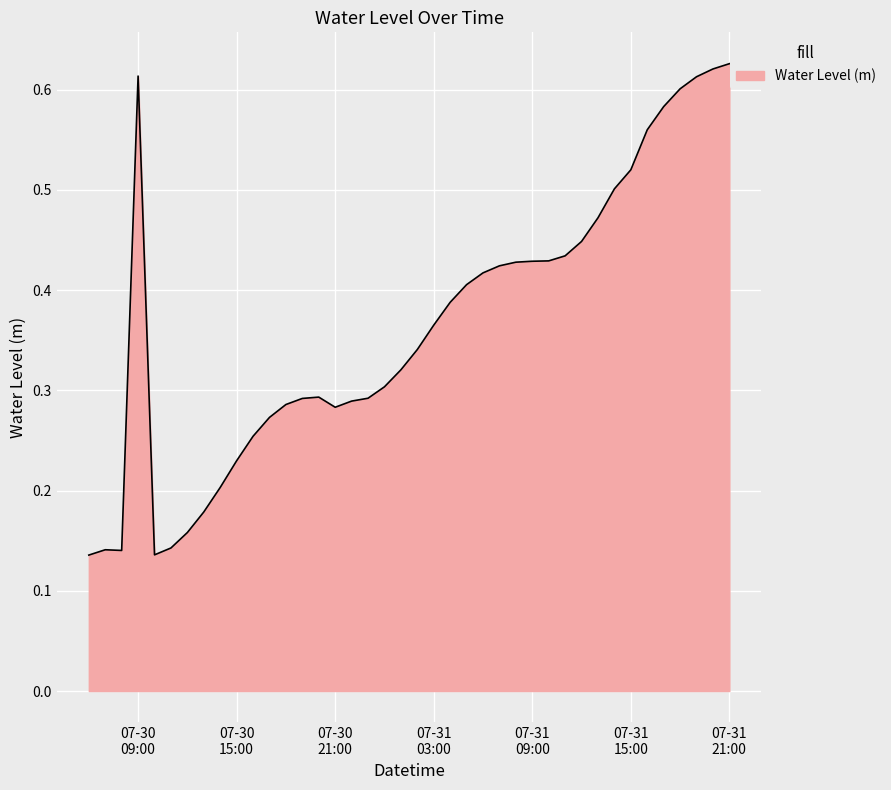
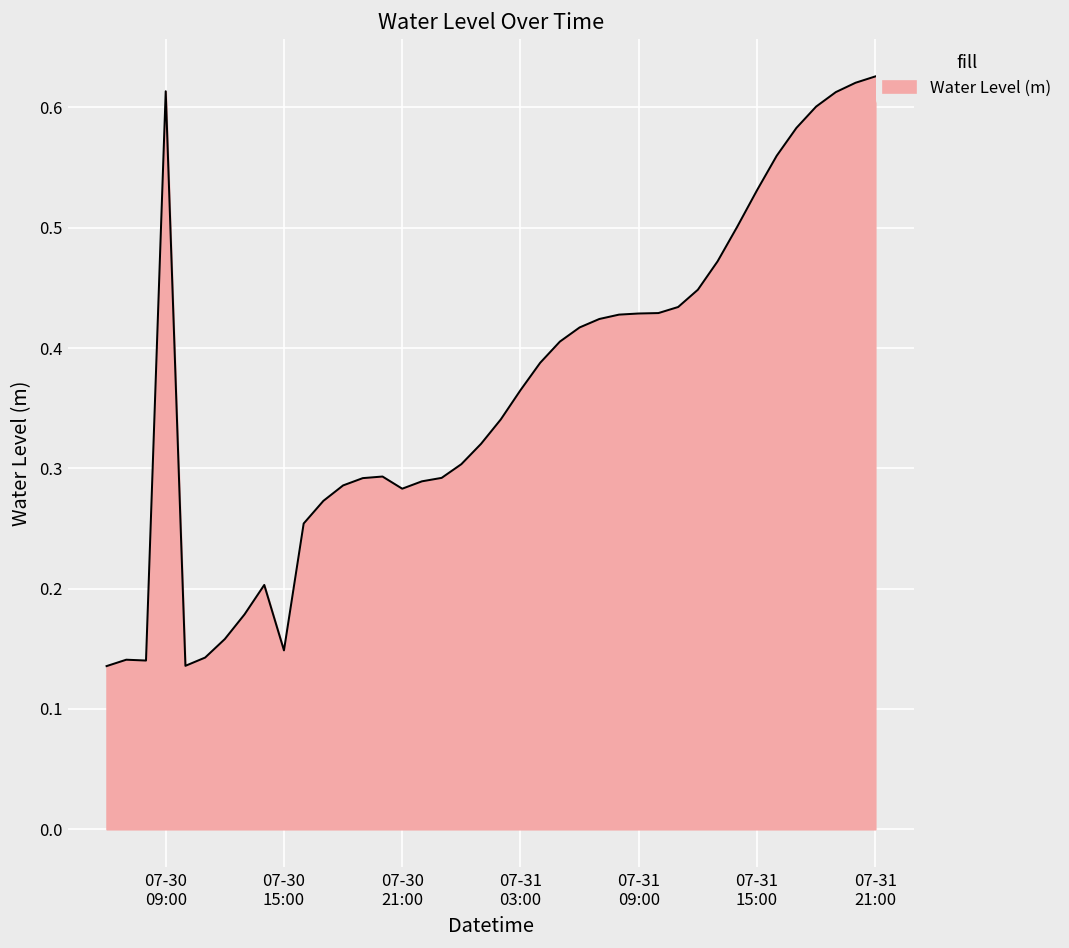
  {
    "07-30 09:00": 0.613,
-   "07-30 15:00": 0.230,
+   "07-30 15:00": 0.149,
    "07-30 21:00": 0.283,
    "07-31 03:00": 0.365,
    "07-31 09:00": 0.429,
-   "07-31 15:00": 0.520,
+   "07-31 15:00": 0.531,
    "07-31 21:00": 0.626
  }
